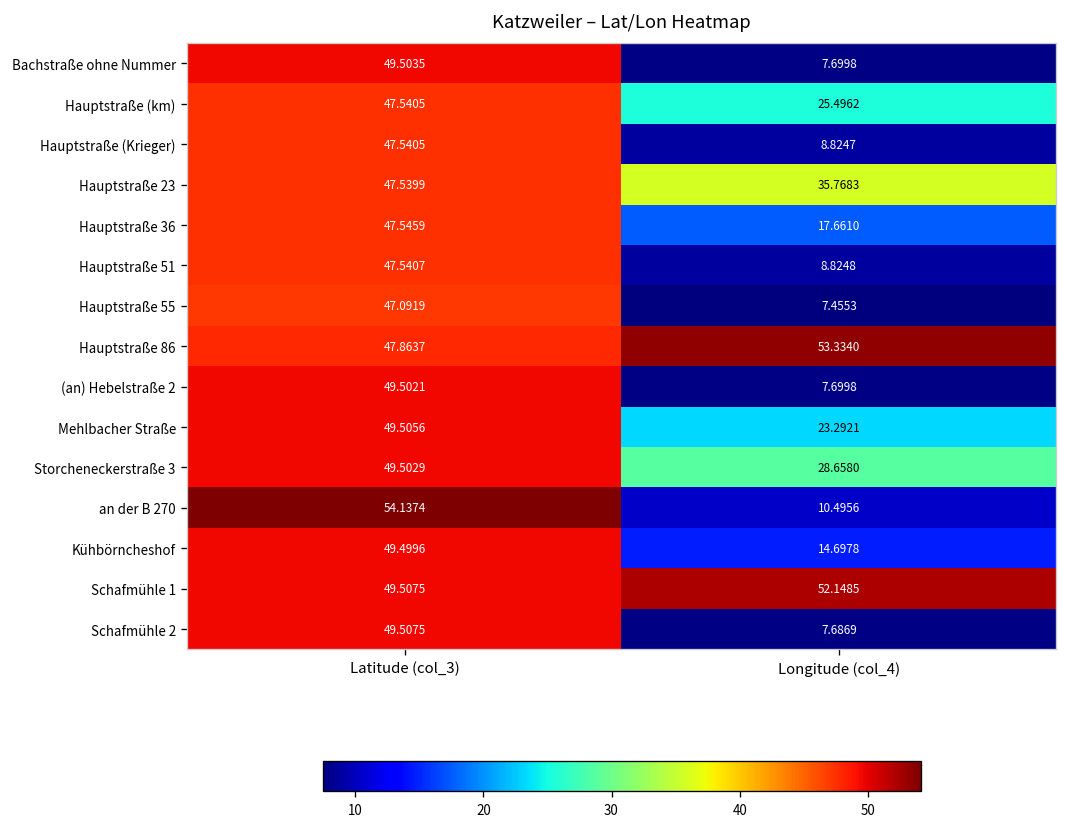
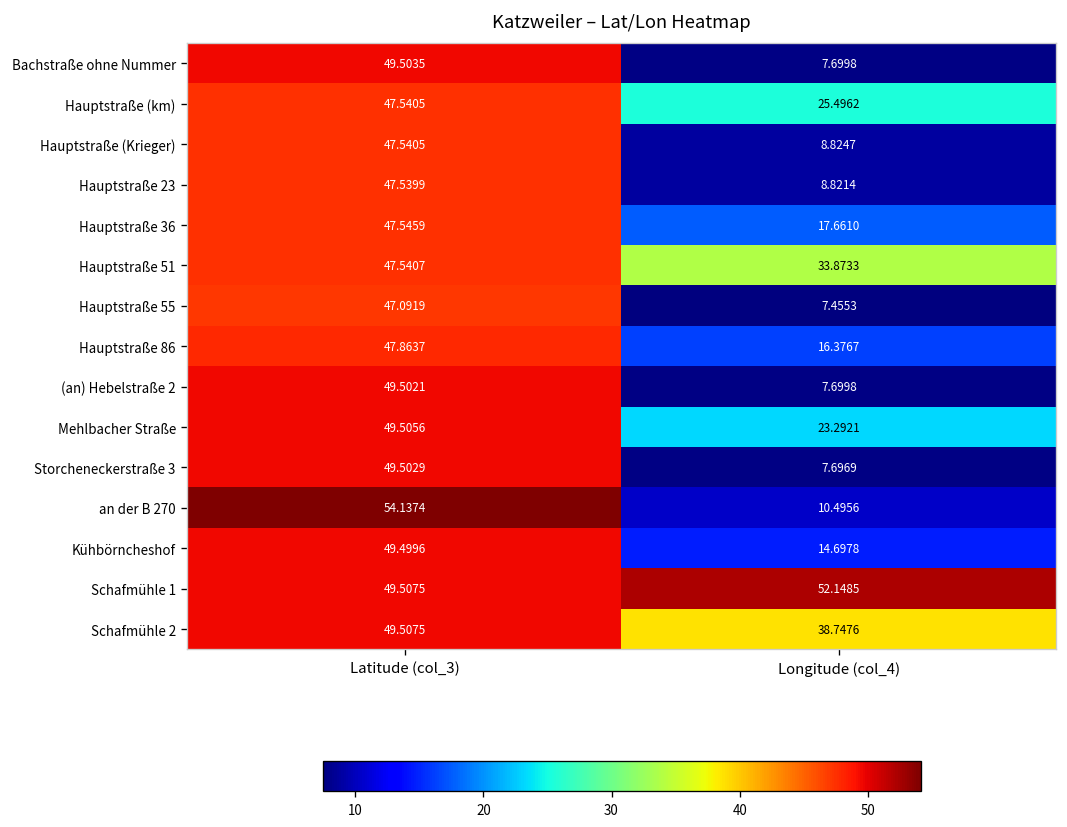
  {
    "Bachstraße ohne Nummer": {
      "Latitude (col_3)": 49.5035,
      "Longitude (col_4)": 7.6998
    },
    "Hauptstraße (km)": {
      "Latitude (col_3)": 47.5405,
      "Longitude (col_4)": 25.4962
    },
    "Hauptstraße (Krieger)": {
      "Latitude (col_3)": 47.5405,
      "Longitude (col_4)": 8.8247
    },
    "Hauptstraße 23": {
      "Latitude (col_3)": 47.5399,
-     "Longitude (col_4)": 35.7683
+     "Longitude (col_4)": 8.8214
    },
    "Hauptstraße 36": {
      "Latitude (col_3)": 47.5459,
      "Longitude (col_4)": 17.6610
    },
    "Hauptstraße 51": {
      "Latitude (col_3)": 47.5407,
-     "Longitude (col_4)": 8.8248
+     "Longitude (col_4)": 33.8733
    },
    "Hauptstraße 55": {
      "Latitude (col_3)": 47.0919,
      "Longitude (col_4)": 7.4553
    },
    "Hauptstraße 86": {
      "Latitude (col_3)": 47.8637,
-     "Longitude (col_4)": 53.3340
+     "Longitude (col_4)": 16.3767
    },
    "(an) Hebelstraße 2": {
      "Latitude (col_3)": 49.5021,
      "Longitude (col_4)": 7.6998
    },
    "Mehlbacher Straße": {
      "Latitude (col_3)": 49.5056,
      "Longitude (col_4)": 23.2921
    },
    "Storcheneckerstraße 3": {
      "Latitude (col_3)": 49.5029,
-     "Longitude (col_4)": 28.6580
+     "Longitude (col_4)": 7.6969
    },
    "an der B 270": {
      "Latitude (col_3)": 54.1374,
      "Longitude (col_4)": 10.4956
    },
    "Kühbörncheshof": {
      "Latitude (col_3)": 49.4996,
      "Longitude (col_4)": 14.6978
    },
    "Schafmühle 1": {
      "Latitude (col_3)": 49.5075,
      "Longitude (col_4)": 52.1485
    },
    "Schafmühle 2": {
      "Latitude (col_3)": 49.5075,
-     "Longitude (col_4)": 7.6869
+     "Longitude (col_4)": 38.7476
    }
  }
